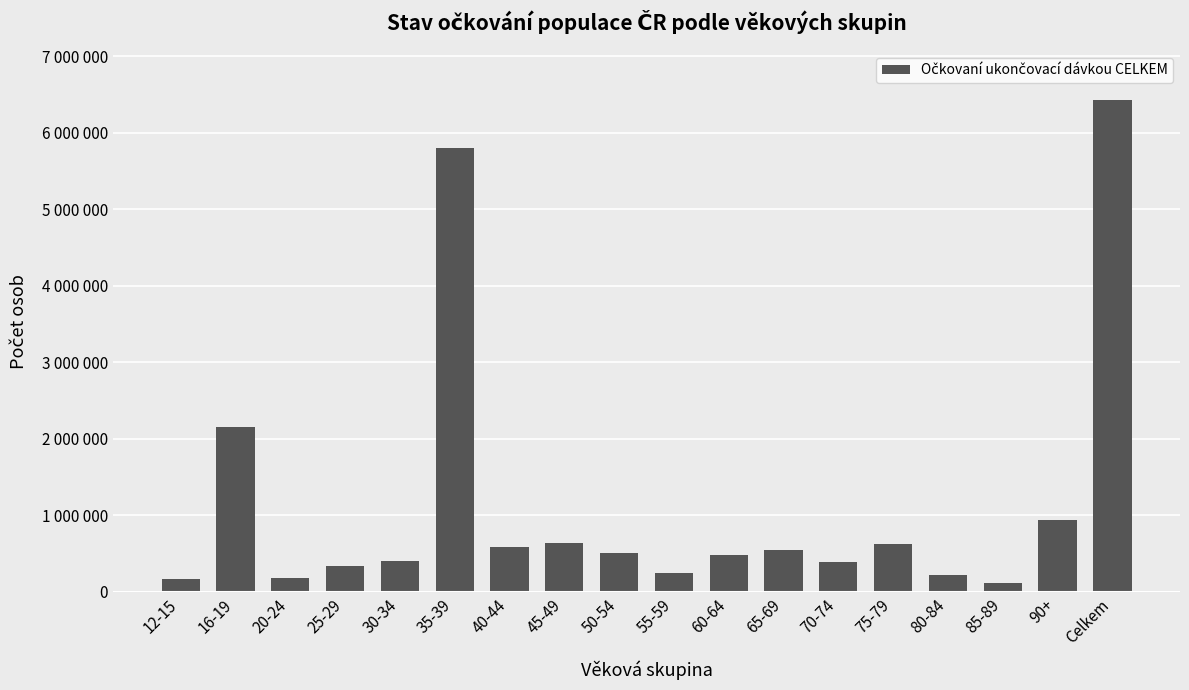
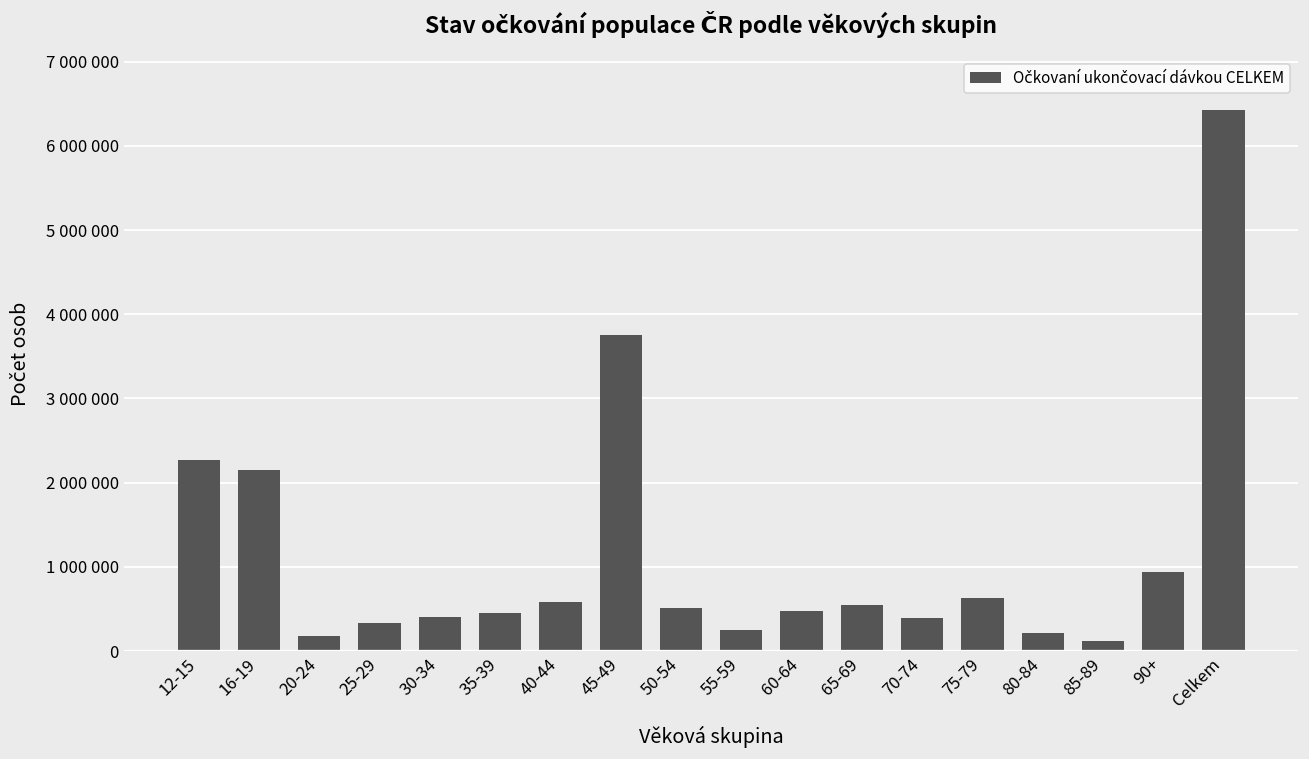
  {
-   "12-15": 200000,
+   "12-15": 2300000,
    "16-19": 2100000,
    "20-24": 200000,
    "25-29": 300000,
    "30-34": 400000,
-   "35-39": 5800000,
+   "35-39": 400000,
    "40-44": 600000,
-   "45-49": 600000,
+   "45-49": 3700000,
    "50-54": 500000,
    "55-59": 200000,
    "60-64": 500000,
    "65-69": 600000,
    "70-74": 400000,
    "75-79": 600000,
    "80-84": 200000,
    "85-89": 100000,
    "90+": 900000,
    "Celkem": 6400000
  }
